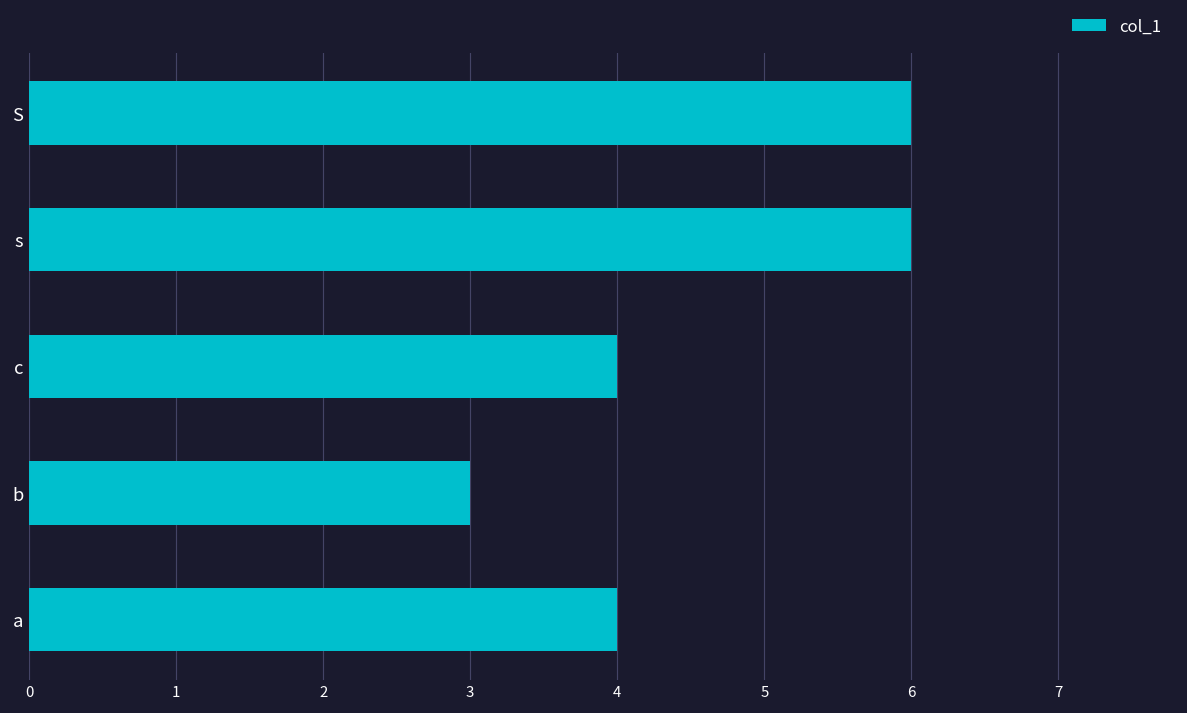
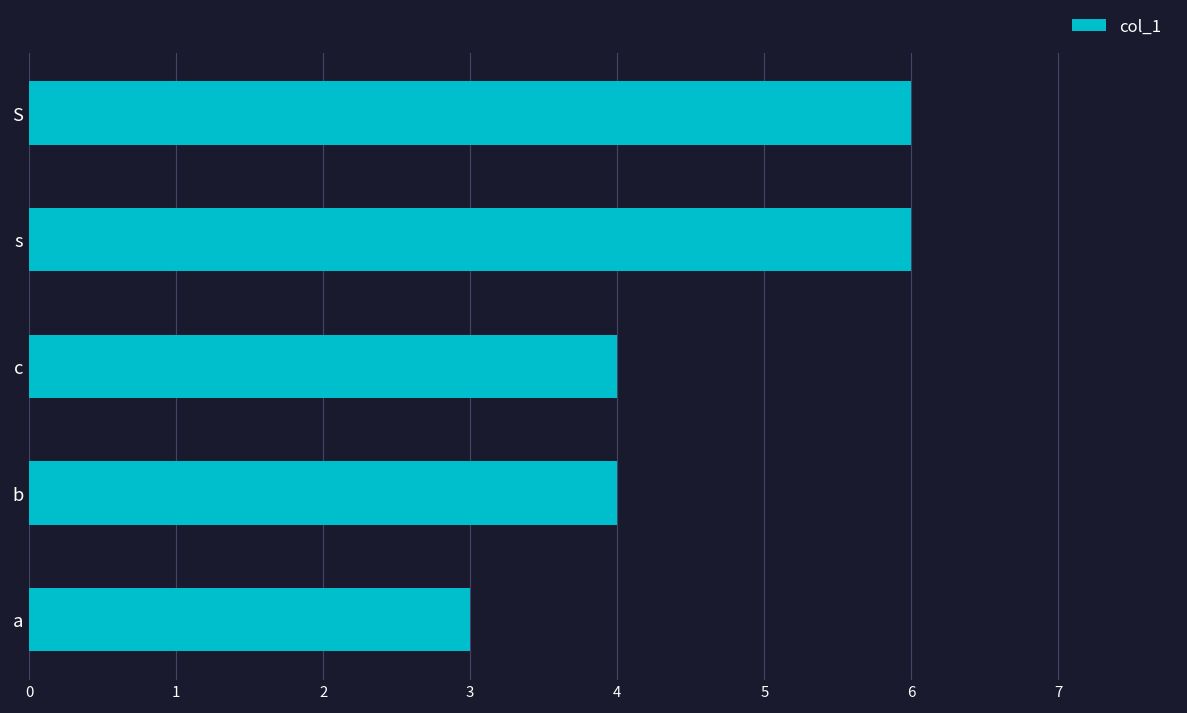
  {
    "S": 6,
    "s": 6,
    "c": 4,
-   "b": 3,
-   "a": 4
+   "b": 4,
+   "a": 3
  }
